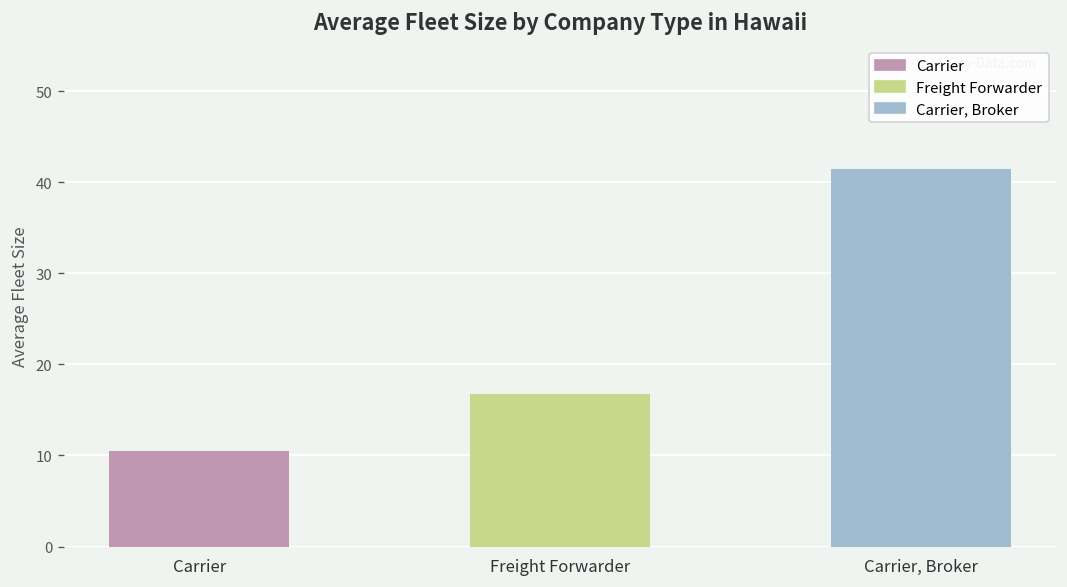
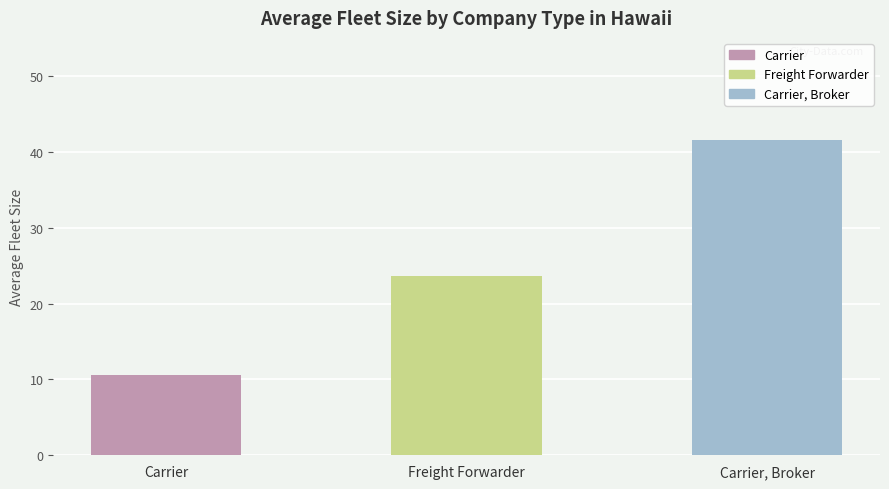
  {
    "Carrier": 11,
-   "Freight Forwarder": 17,
+   "Freight Forwarder": 24,
    "Carrier, Broker": 42
  }
